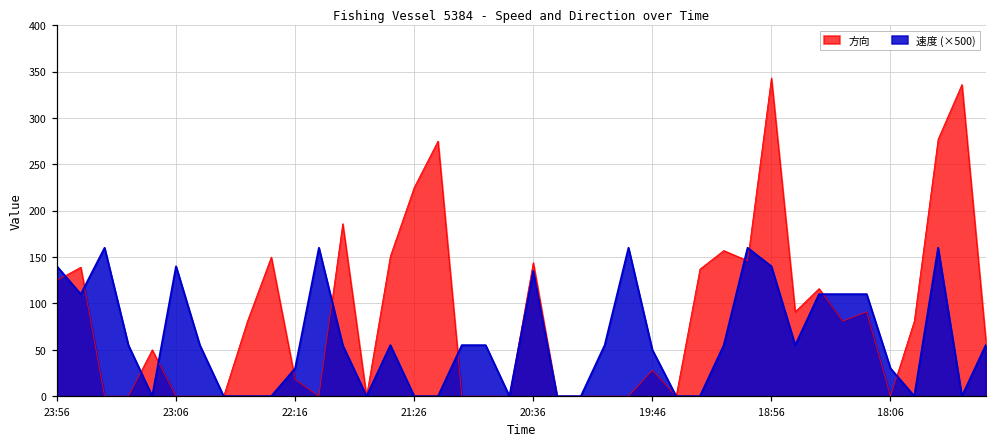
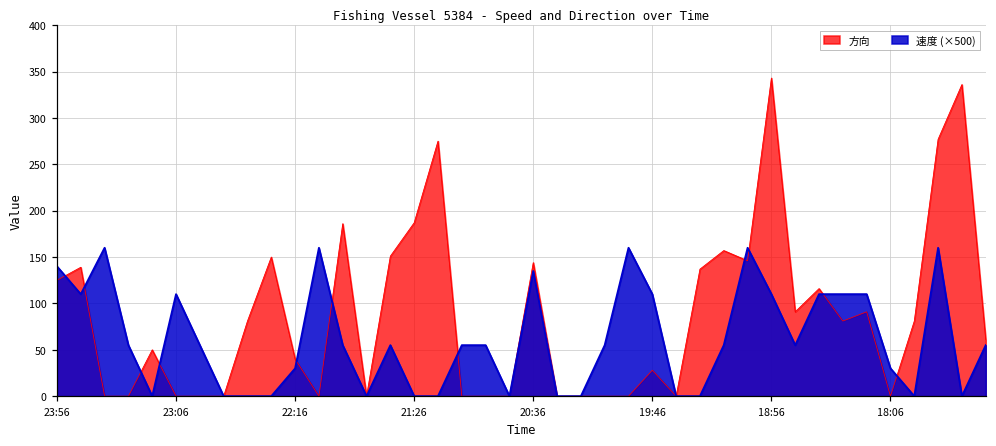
  {
    "方向": {
      "23:56": 130,
      "23:06": 0,
-     "22:16": 20,
-     "21:26": 230,
+     "22:16": 40,
+     "21:26": 190,
      "20:36": 140,
      "19:46": 30,
      "18:56": 340,
      "18:06": 0
    },
    "速度 (×500)": {
      "23:56": 140,
-     "23:06": 140,
+     "23:06": 110,
      "22:16": 30,
      "21:26": 0,
      "20:36": 140,
-     "19:46": 50,
-     "18:56": 140,
+     "19:46": 110,
+     "18:56": 110,
      "18:06": 30
    }
  }
